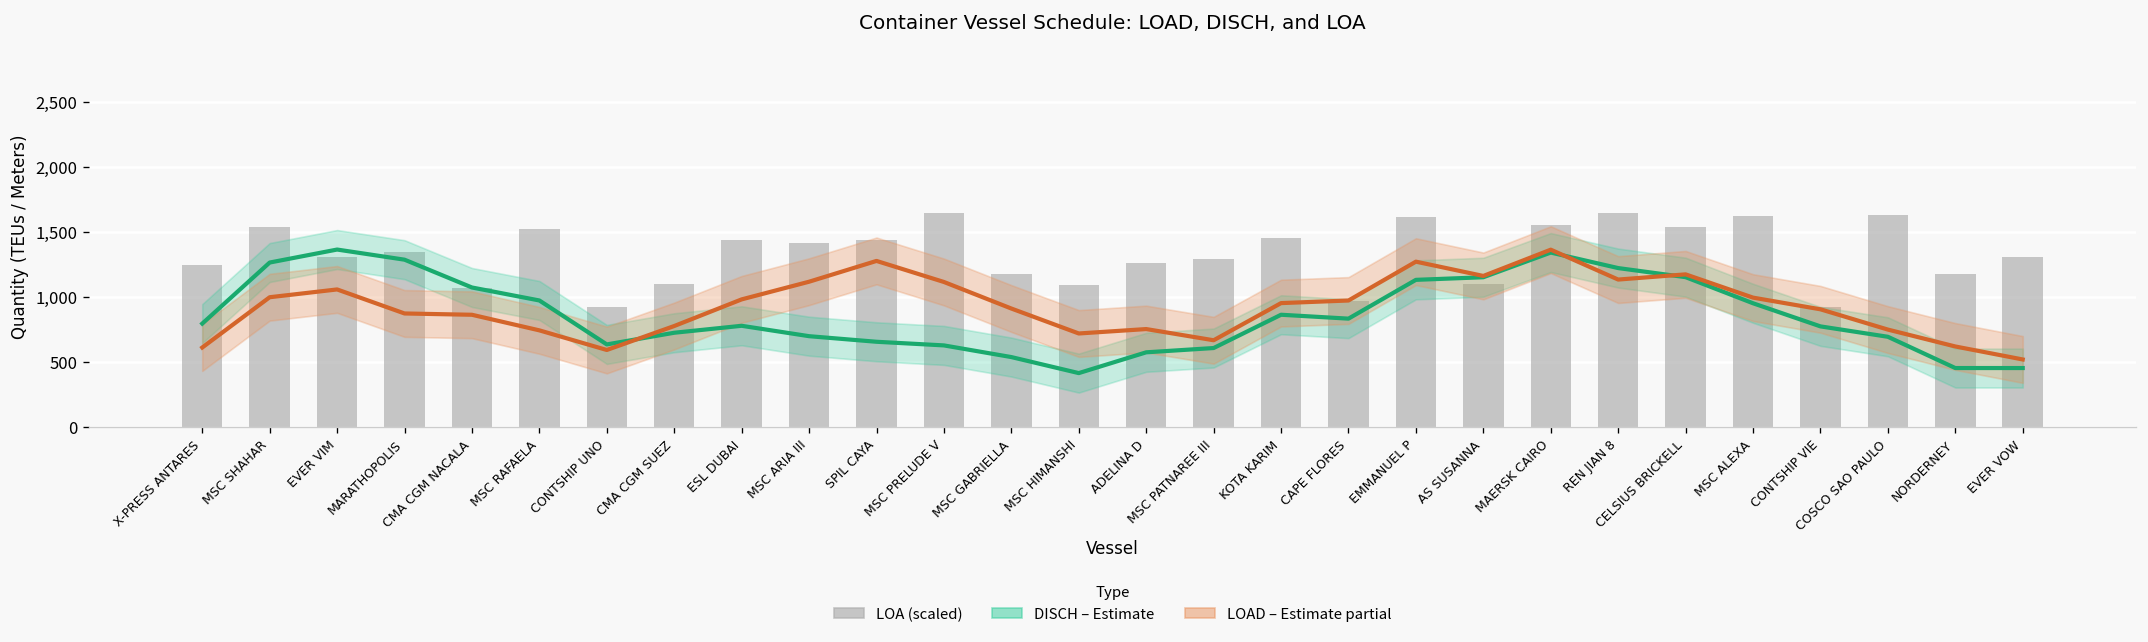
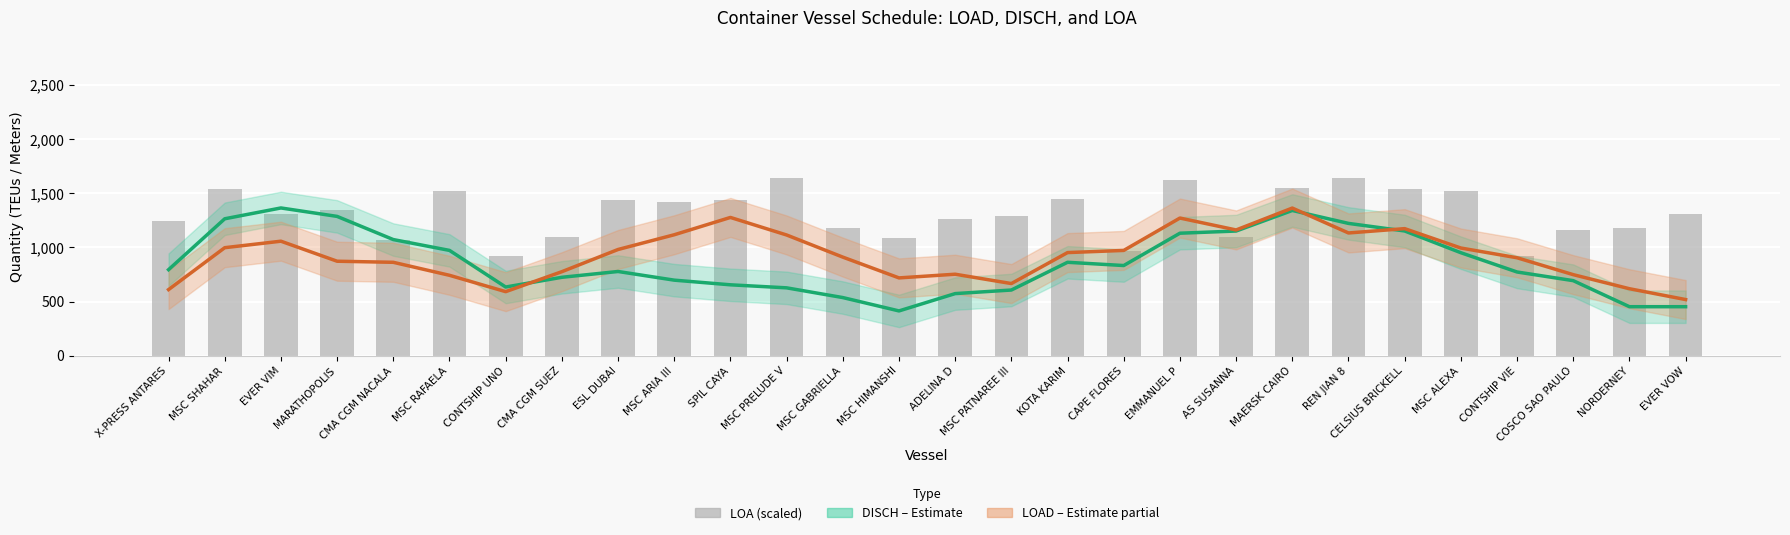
  {
    "LOA (scaled)": {
      "X-PRESS ANTARES": "1,240",
      "MSC SHAHAR": "1,540",
      "EVER VIM": "1,310",
      "MARATHOPOLIS": "1,340",
      "CMA CGM NACALA": "1,070",
      "MSC RAFAELA": "1,520",
      "CONTSHIP UNO": "920",
      "CMA CGM SUEZ": "1,100",
      "ESL DUBAI": "1,440",
      "MSC ARIA III": "1,420",
      "SPIL CAYA": "1,440",
      "MSC PRELUDE V": "1,650",
      "MSC GABRIELLA": "1,180",
      "MSC HIMANSHI": "1,090",
      "ADELINA D": "1,260",
      "MSC PATNAREE III": "1,290",
      "KOTA KARIM": "1,450",
      "CAPE FLORES": "970",
      "EMMANUEL P": "1,620",
      "AS SUSANNA": "1,100",
      "MAERSK CAIRO": "1,550",
      "REN JIAN 8": "1,640",
      "CELSIUS BRICKELL": "1,540",
-     "MSC ALEXA": "1,620",
+     "MSC ALEXA": "1,520",
      "CONTSHIP VIE": "920",
-     "COSCO SAO PAULO": "1,630",
+     "COSCO SAO PAULO": "1,160",
      "NORDERNEY": "1,180",
      "EVER VOW": "1,310"
    }
  }
